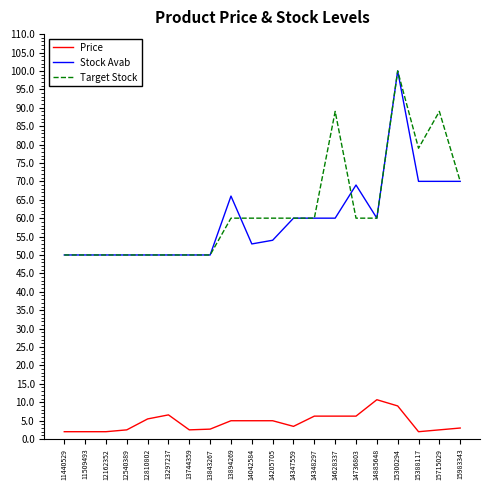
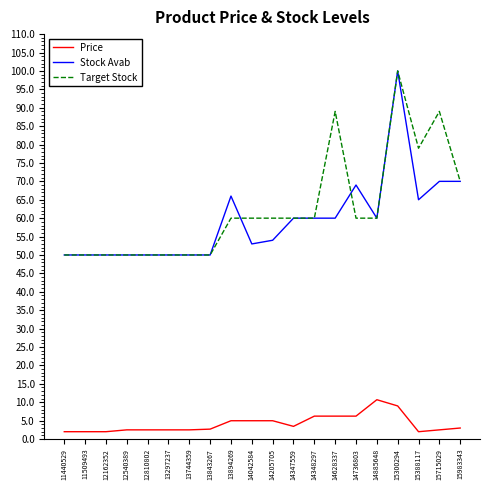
  {
    "Price": {
      "11440529": 2,
      "11509493": 2,
      "12162352": 2,
      "12540389": 2,
-     "12810802": 5,
-     "13297237": 7,
+     "12810802": 2,
+     "13297237": 2,
      "13744359": 2,
      "13843267": 3,
      "13894269": 5,
      "14042584": 5,
      "14205705": 5,
      "14347559": 3,
      "14348297": 6,
      "14628337": 6,
      "14736803": 6,
      "14885648": 11,
      "15300294": 9,
      "15388117": 2,
      "15715029": 2,
      "15983343": 3
    },
    "Stock Avab": {
      "13894269": 66,
      "14042584": 53,
      "14205705": 54,
      "14628337": 60,
      "14736803": 69,
-     "15388117": 70,
+     "15388117": 65,
      "15715029": 70
    },
    "Target Stock": {
      "13894269": 60,
      "14042584": 60,
      "14205705": 60,
      "14628337": 89,
      "14736803": 60,
      "15388117": 79,
      "15715029": 89
    }
  }
